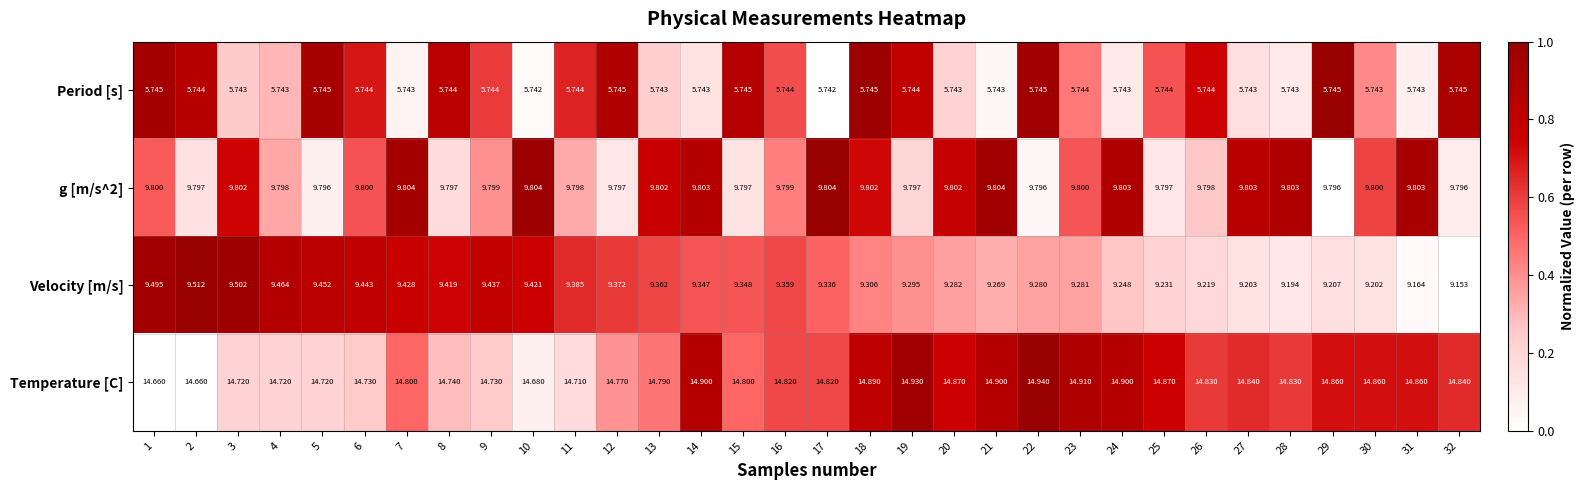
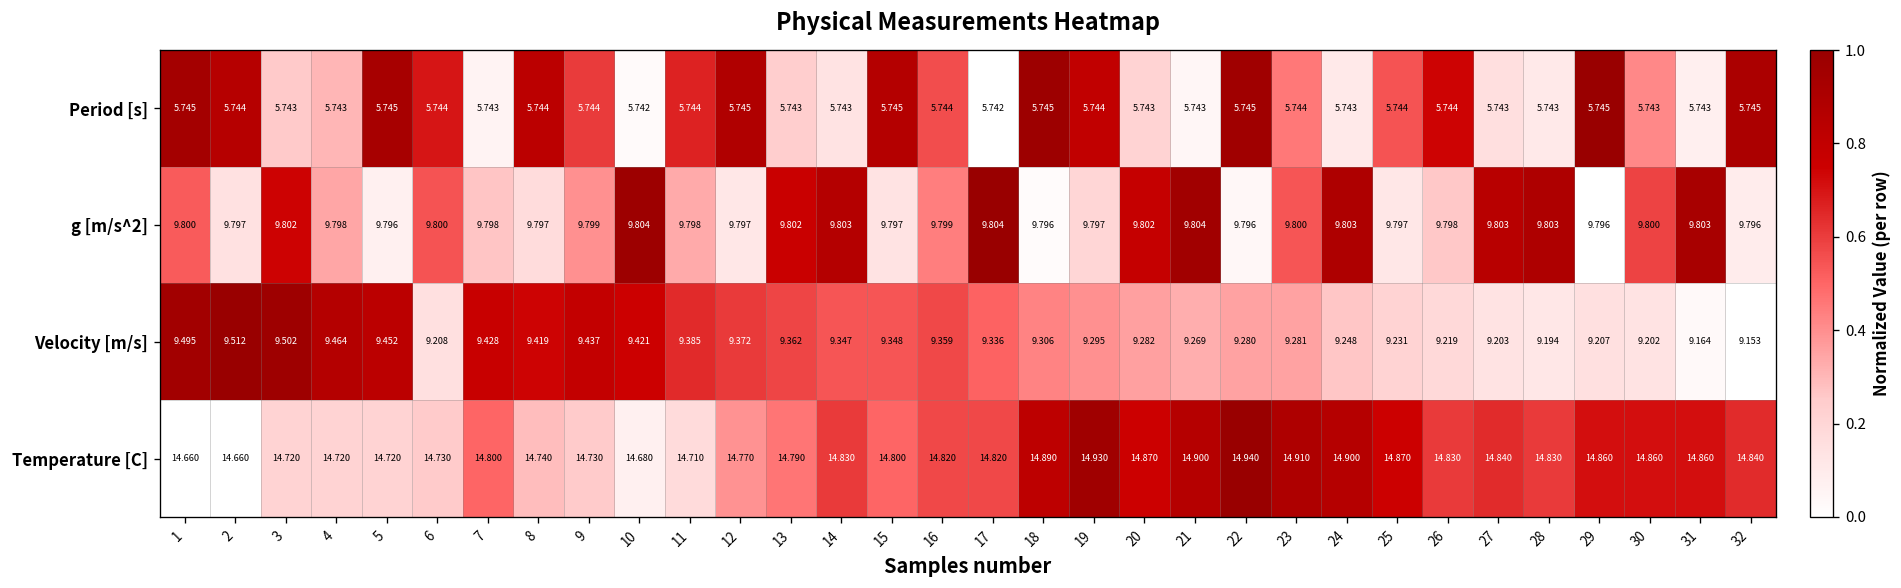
  {
    "Period [s]": {
      "1": 5.745,
      "2": 5.744,
      "3": 5.743,
      "4": 5.743,
      "5": 5.745,
      "6": 5.744,
      "7": 5.743,
      "8": 5.744,
      "9": 5.744,
      "10": 5.742,
      "11": 5.744,
      "12": 5.745,
      "13": 5.743,
      "14": 5.743,
      "15": 5.745,
      "16": 5.744,
      "17": 5.742,
      "18": 5.745,
      "19": 5.744,
      "20": 5.743,
      "21": 5.743,
      "22": 5.745,
      "23": 5.744,
      "24": 5.743,
      "25": 5.744,
      "26": 5.744,
      "27": 5.743,
      "28": 5.743,
      "29": 5.745,
      "30": 5.743,
      "31": 5.743,
      "32": 5.745
    },
    "g [m/s^2]": {
      "1": 9.800,
      "2": 9.797,
      "3": 9.802,
      "4": 9.798,
      "5": 9.796,
      "6": 9.800,
-     "7": 9.804,
+     "7": 9.798,
      "8": 9.797,
      "9": 9.799,
      "10": 9.804,
      "11": 9.798,
      "12": 9.797,
      "13": 9.802,
      "14": 9.803,
      "15": 9.797,
      "16": 9.799,
      "17": 9.804,
-     "18": 9.802,
+     "18": 9.796,
      "19": 9.797,
      "20": 9.802,
      "21": 9.804,
      "22": 9.796,
      "23": 9.800,
      "24": 9.803,
      "25": 9.797,
      "26": 9.798,
      "27": 9.803,
      "28": 9.803,
      "29": 9.796,
      "30": 9.800,
      "31": 9.803,
      "32": 9.796
    },
    "Velocity [m/s]": {
      "1": 9.495,
      "2": 9.512,
      "3": 9.502,
      "4": 9.464,
      "5": 9.452,
-     "6": 9.443,
+     "6": 9.208,
      "7": 9.428,
      "8": 9.419,
      "9": 9.437,
      "10": 9.421,
      "11": 9.385,
      "12": 9.372,
      "13": 9.362,
      "14": 9.347,
      "15": 9.348,
      "16": 9.359,
      "17": 9.336,
      "18": 9.306,
      "19": 9.295,
      "20": 9.282,
      "21": 9.269,
      "22": 9.280,
      "23": 9.281,
      "24": 9.248,
      "25": 9.231,
      "26": 9.219,
      "27": 9.203,
      "28": 9.194,
      "29": 9.207,
      "30": 9.202,
      "31": 9.164,
      "32": 9.153
    },
    "Temperature [C]": {
      "1": 14.660,
      "2": 14.660,
      "3": 14.720,
      "4": 14.720,
      "5": 14.720,
      "6": 14.730,
      "7": 14.800,
      "8": 14.740,
      "9": 14.730,
      "10": 14.680,
      "11": 14.710,
      "12": 14.770,
      "13": 14.790,
-     "14": 14.900,
+     "14": 14.830,
      "15": 14.800,
      "16": 14.820,
      "17": 14.820,
      "18": 14.890,
      "19": 14.930,
      "20": 14.870,
      "21": 14.900,
      "22": 14.940,
      "23": 14.910,
      "24": 14.900,
      "25": 14.870,
      "26": 14.830,
      "27": 14.840,
      "28": 14.830,
      "29": 14.860,
      "30": 14.860,
      "31": 14.860,
      "32": 14.840
    }
  }
